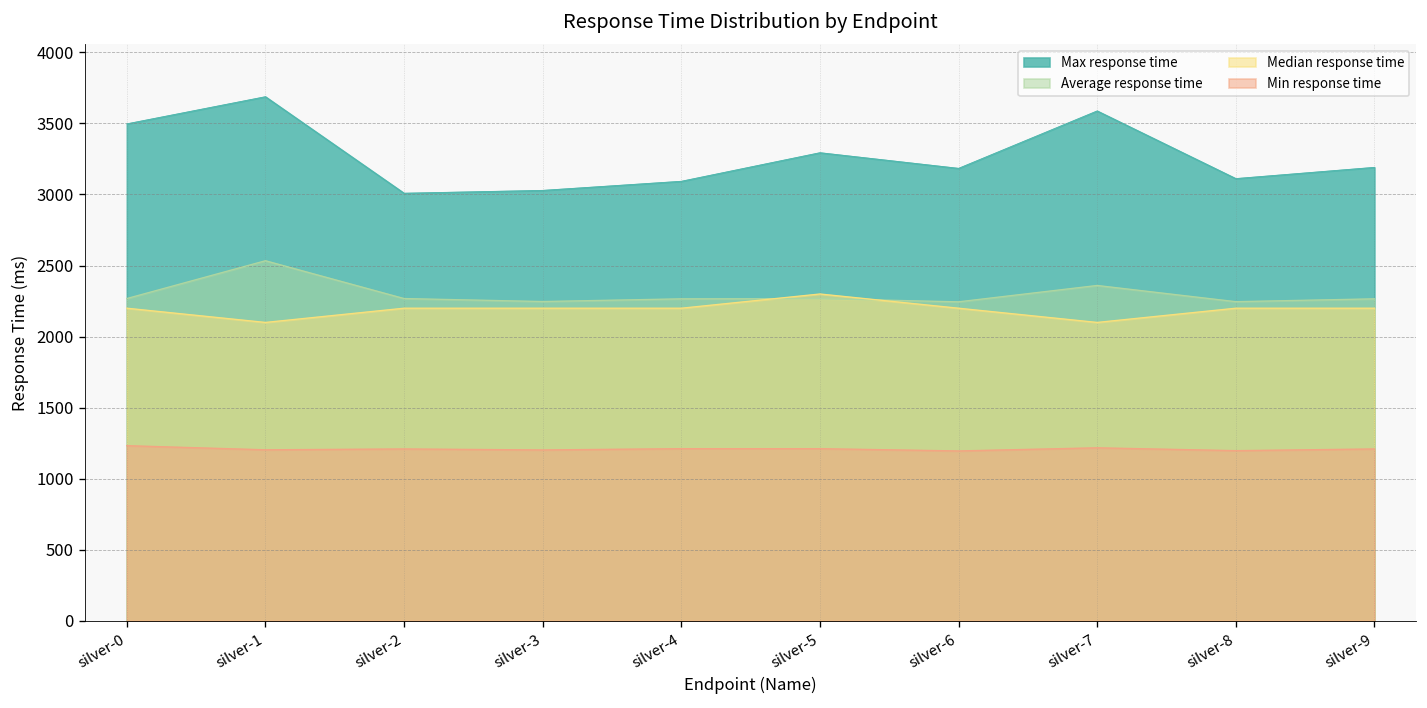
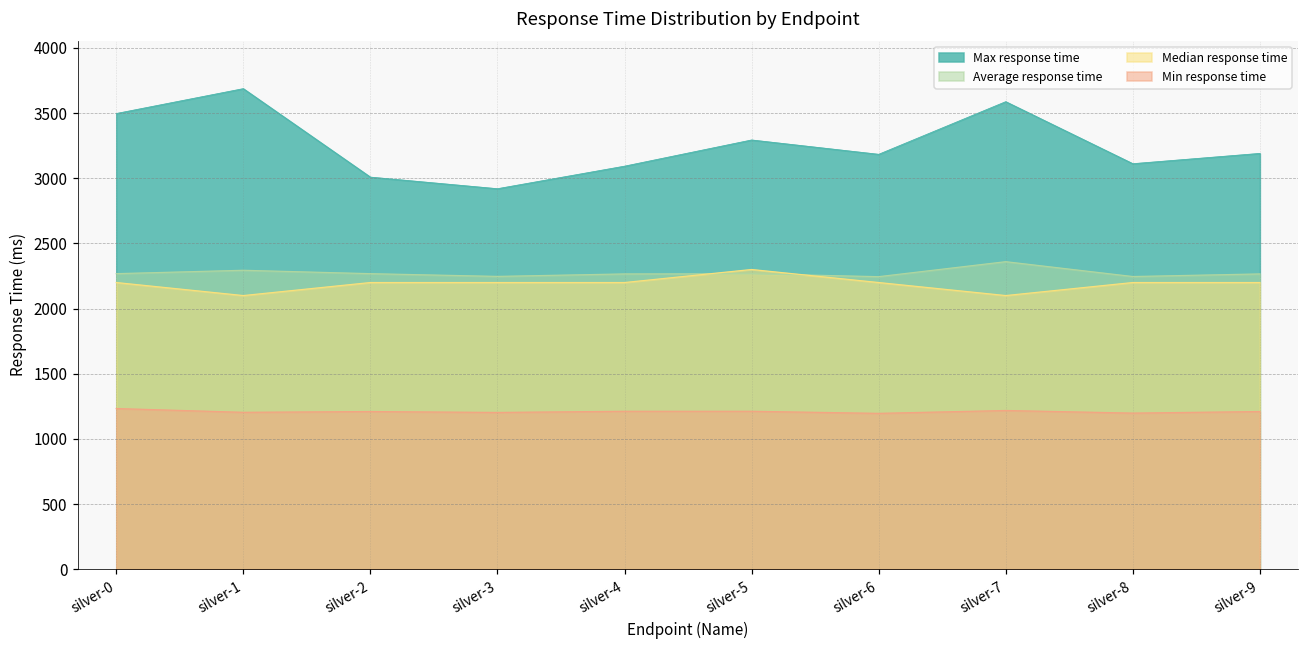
  {
    "Max response time": {
      "silver-0": 3500,
      "silver-1": 3690,
      "silver-2": 3010,
-     "silver-3": 3030,
+     "silver-3": 2920,
      "silver-4": 3090,
      "silver-5": 3290,
      "silver-6": 3180,
      "silver-7": 3590,
      "silver-8": 3110,
      "silver-9": 3190
    },
    "Average response time": {
      "silver-0": 2270,
-     "silver-1": 2530,
+     "silver-1": 2290,
      "silver-2": 2270,
      "silver-3": 2250,
      "silver-4": 2270,
      "silver-5": 2270,
      "silver-6": 2250,
      "silver-7": 2360,
      "silver-8": 2250,
      "silver-9": 2270
    }
  }
